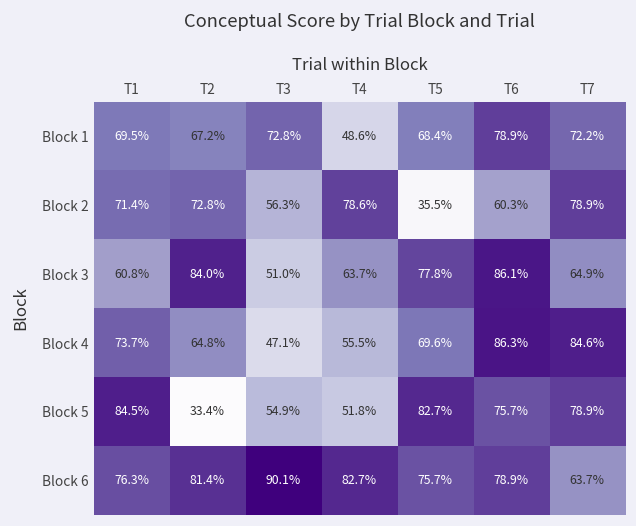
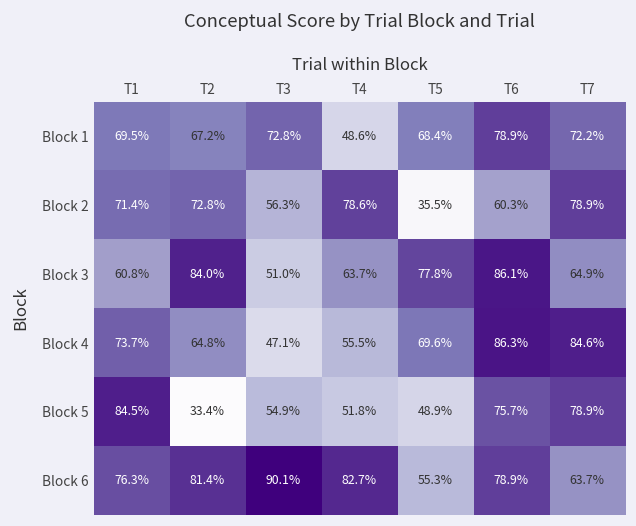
  {
    "Block 1": {
      "T1": "69.5%",
      "T2": "67.2%",
      "T3": "72.8%",
      "T4": "48.6%",
      "T5": "68.4%",
      "T6": "78.9%",
      "T7": "72.2%"
    },
    "Block 2": {
      "T1": "71.4%",
      "T2": "72.8%",
      "T3": "56.3%",
      "T4": "78.6%",
      "T5": "35.5%",
      "T6": "60.3%",
      "T7": "78.9%"
    },
    "Block 3": {
      "T1": "60.8%",
      "T2": "84.0%",
      "T3": "51.0%",
      "T4": "63.7%",
      "T5": "77.8%",
      "T6": "86.1%",
      "T7": "64.9%"
    },
    "Block 4": {
      "T1": "73.7%",
      "T2": "64.8%",
      "T3": "47.1%",
      "T4": "55.5%",
      "T5": "69.6%",
      "T6": "86.3%",
      "T7": "84.6%"
    },
    "Block 5": {
      "T1": "84.5%",
      "T2": "33.4%",
      "T3": "54.9%",
      "T4": "51.8%",
-     "T5": "82.7%",
+     "T5": "48.9%",
      "T6": "75.7%",
      "T7": "78.9%"
    },
    "Block 6": {
      "T1": "76.3%",
      "T2": "81.4%",
      "T3": "90.1%",
      "T4": "82.7%",
-     "T5": "75.7%",
+     "T5": "55.3%",
      "T6": "78.9%",
      "T7": "63.7%"
    }
  }
